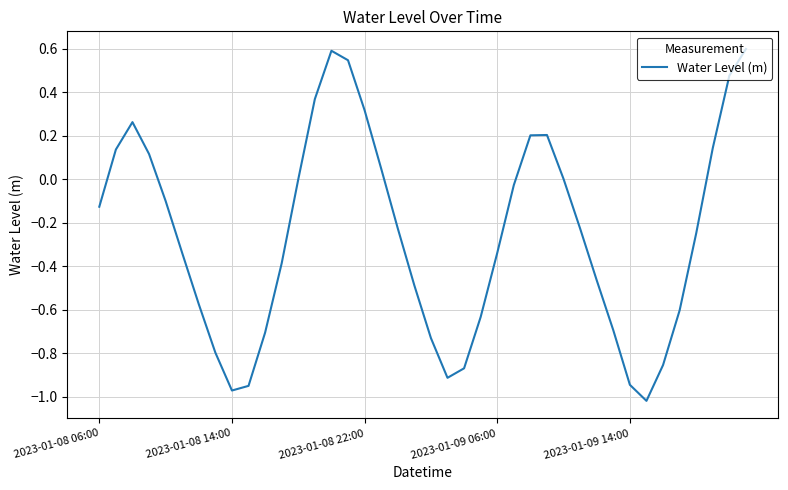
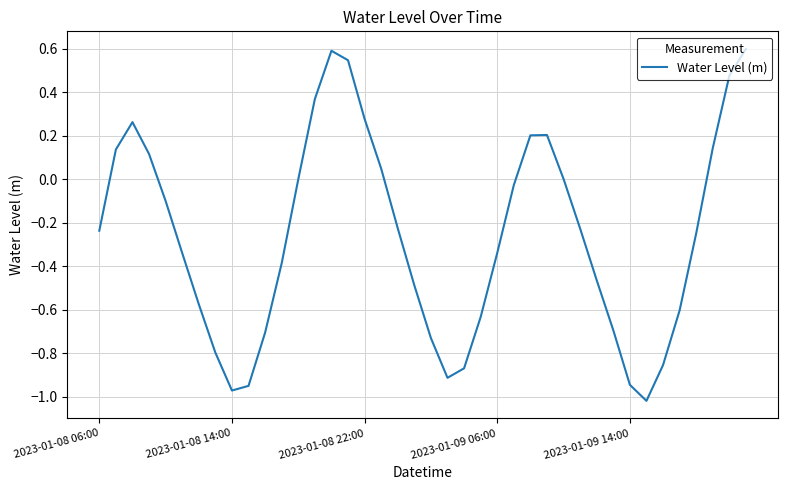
  {
-   "2023-01-08 06:00": -0.13,
+   "2023-01-08 06:00": -0.24,
    "2023-01-08 14:00": -0.97,
-   "2023-01-08 22:00": 0.32,
+   "2023-01-08 22:00": 0.28,
    "2023-01-09 06:00": -0.34,
    "2023-01-09 14:00": -0.95
  }
